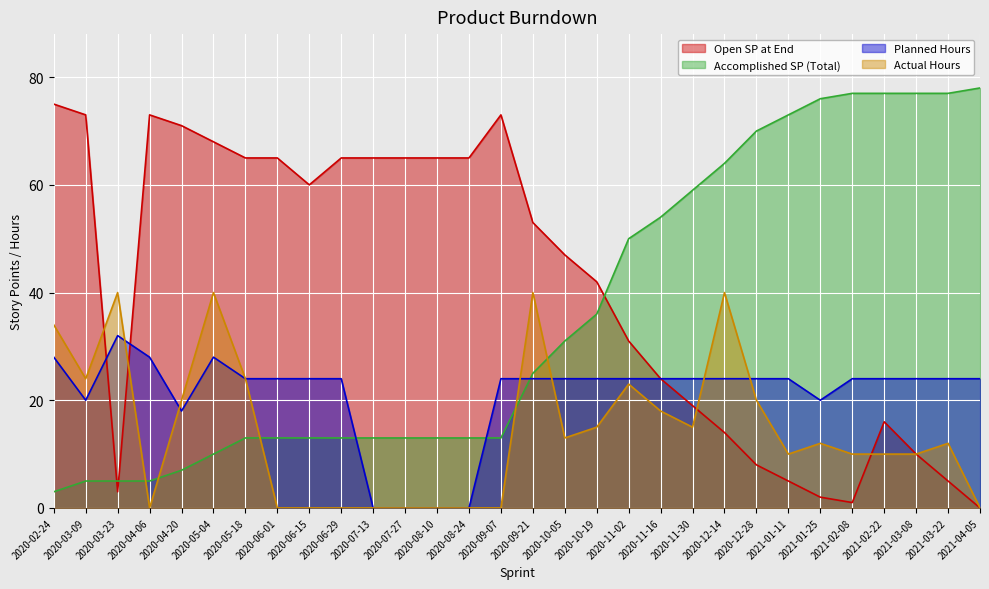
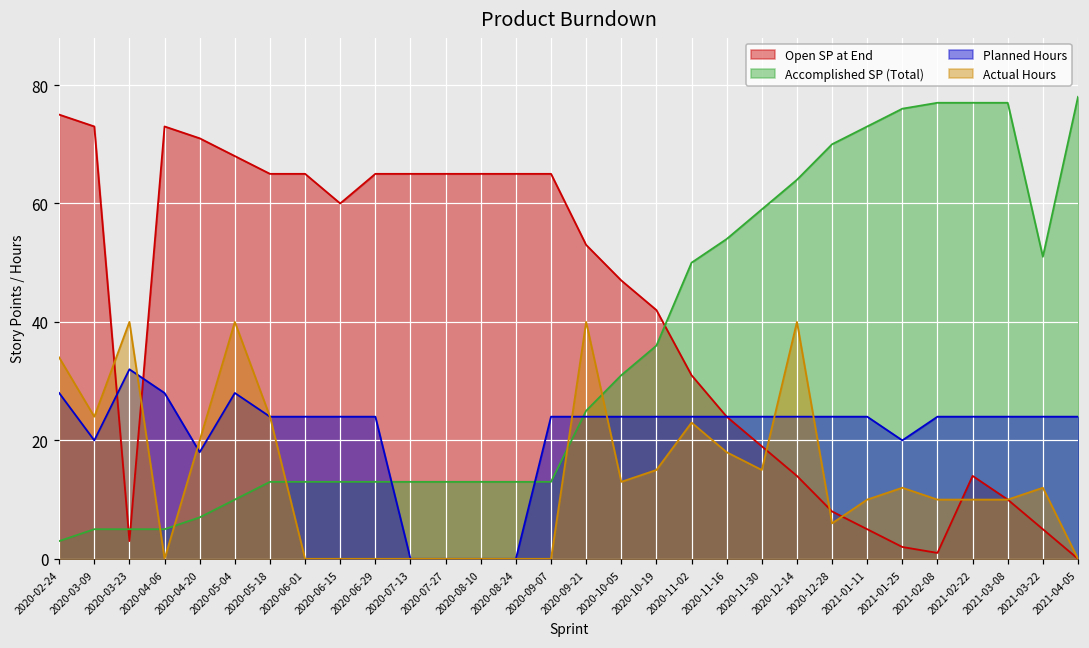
  {
    "Open SP at End": {
      "2020-02-24": 75,
      "2020-03-09": 73,
      "2020-03-23": 3,
      "2020-04-06": 73,
      "2020-04-20": 71,
      "2020-05-04": 68,
      "2020-05-18": 65,
      "2020-06-01": 65,
      "2020-06-15": 60,
      "2020-06-29": 65,
      "2020-07-13": 65,
      "2020-07-27": 65,
      "2020-08-10": 65,
      "2020-08-24": 65,
-     "2020-09-07": 73,
+     "2020-09-07": 65,
      "2020-09-21": 53,
      "2020-10-05": 47,
      "2020-10-19": 42,
      "2020-11-02": 31,
      "2020-11-30": 19,
      "2020-12-14": 14,
      "2020-12-28": 8,
      "2021-01-11": 5,
      "2021-01-25": 2,
      "2021-02-08": 1,
-     "2021-02-22": 16,
+     "2021-02-22": 14,
      "2021-03-22": 5
    },
    "Accomplished SP (Total)": {
      "2020-02-24": 3,
      "2020-03-09": 5,
      "2020-03-23": 5,
      "2020-04-06": 5,
      "2020-04-20": 7,
      "2020-05-04": 10,
      "2020-05-18": 13,
      "2020-06-01": 13,
      "2020-06-15": 13,
      "2020-06-29": 13,
      "2020-07-13": 13,
      "2020-07-27": 13,
      "2020-08-10": 13,
      "2020-08-24": 13,
      "2020-09-07": 13,
      "2020-09-21": 25,
      "2020-10-05": 31,
      "2020-10-19": 36,
      "2020-11-02": 50,
      "2020-11-16": 54,
      "2020-11-30": 59,
      "2020-12-14": 64,
      "2020-12-28": 70,
      "2021-01-11": 73,
      "2021-01-25": 76,
      "2021-02-08": 77,
      "2021-02-22": 77,
      "2021-03-08": 77,
-     "2021-03-22": 77,
+     "2021-03-22": 51,
      "2021-04-05": 78
    },
    "Planned Hours": {
      "2020-02-24": 28,
      "2020-03-09": 20,
      "2020-03-23": 32,
      "2020-04-06": 28,
      "2020-04-20": 18,
      "2020-05-04": 28,
      "2020-06-01": 24,
      "2020-06-15": 24,
      "2020-06-29": 24,
      "2020-09-07": 24,
      "2020-09-21": 24,
      "2020-10-05": 24,
      "2020-10-19": 24,
      "2020-11-02": 24,
      "2020-11-30": 24,
      "2020-12-14": 24,
      "2020-12-28": 24,
      "2021-01-11": 24,
      "2021-01-25": 20,
      "2021-02-08": 24,
      "2021-02-22": 24,
      "2021-03-08": 24,
      "2021-03-22": 24,
      "2021-04-05": 24
    },
    "Actual Hours": {
      "2020-02-24": 34,
      "2020-03-09": 24,
      "2020-03-23": 40,
      "2020-04-06": 0,
      "2020-04-20": 20,
      "2020-05-04": 40,
      "2020-06-01": 0,
      "2020-06-15": 0,
      "2020-06-29": 0,
      "2020-09-07": 0,
      "2020-09-21": 40,
      "2020-10-05": 13,
      "2020-10-19": 15,
      "2020-11-02": 23,
      "2020-11-16": 18,
      "2020-11-30": 15,
      "2020-12-14": 40,
-     "2020-12-28": 20,
+     "2020-12-28": 6,
      "2021-01-11": 10,
      "2021-01-25": 12,
      "2021-02-08": 10,
      "2021-02-22": 10,
      "2021-03-22": 12
    }
  }
